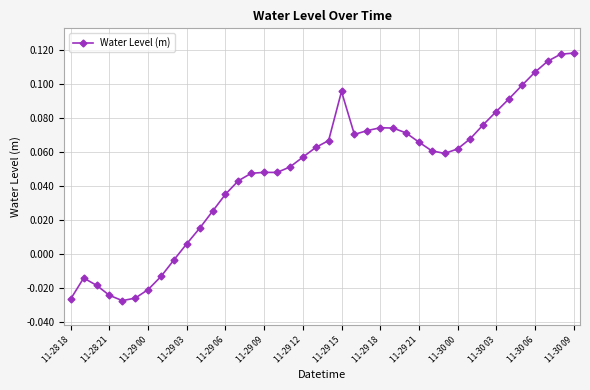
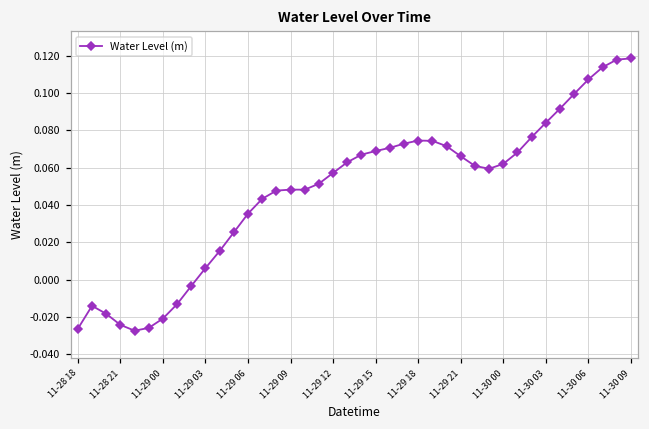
  {
    "11-28 18": -0.026,
    "11-28 21": -0.024,
    "11-29 00": -0.021,
    "11-29 03": 0.006,
    "11-29 06": 0.035,
    "11-29 09": 0.048,
    "11-29 12": 0.057,
-   "11-29 15": 0.096,
+   "11-29 15": 0.069,
    "11-29 18": 0.074,
    "11-29 21": 0.066,
    "11-30 00": 0.062,
    "11-30 03": 0.084,
    "11-30 06": 0.107,
    "11-30 09": 0.118
  }
